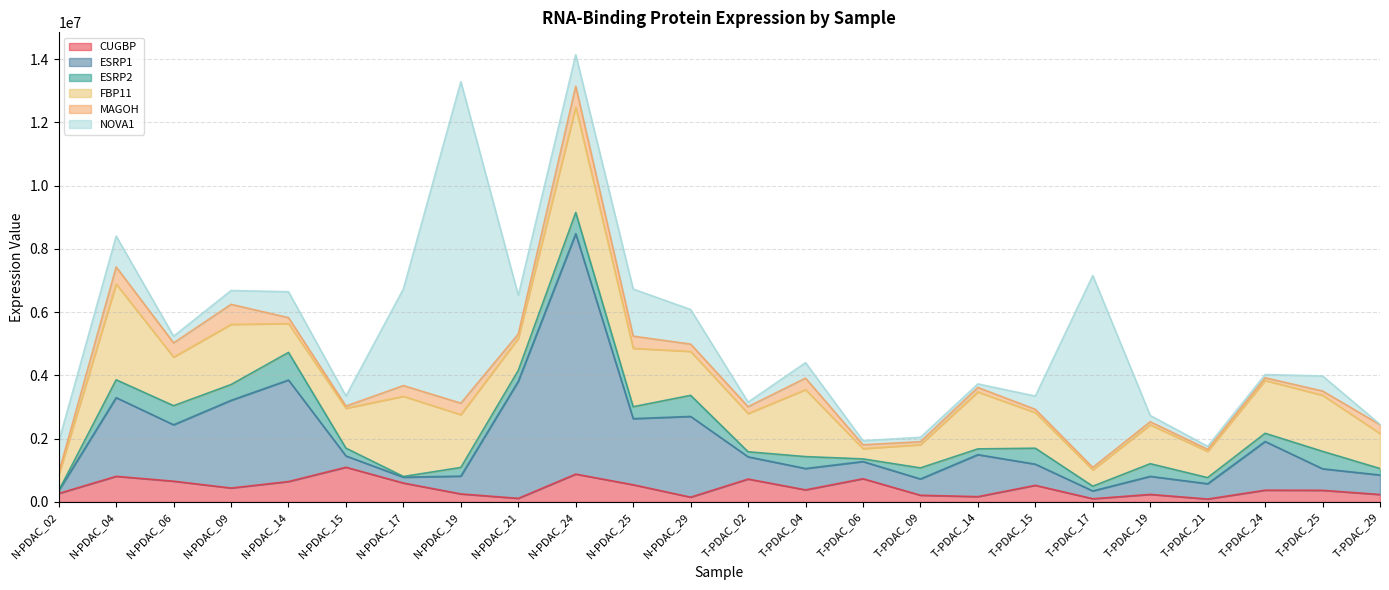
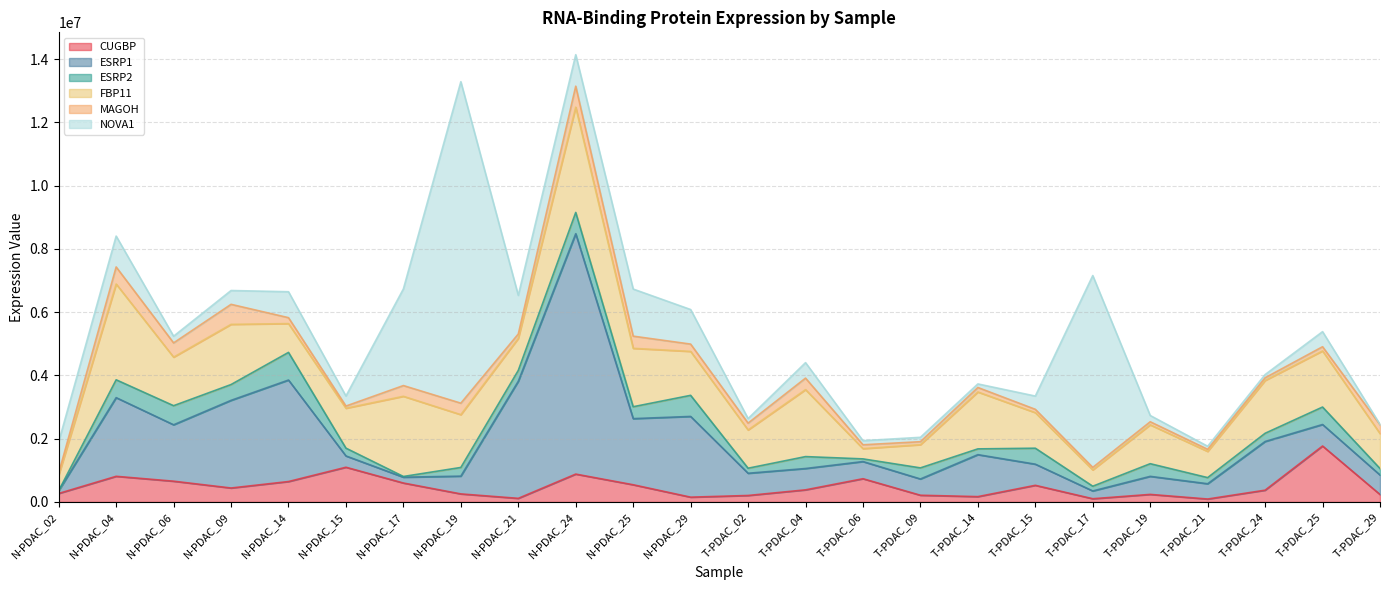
  {
    "CUGBP": {
      "N-PDAC_02": 300000,
      "N-PDAC_04": 800000,
      "N-PDAC_06": 700000,
      "N-PDAC_09": 400000,
      "N-PDAC_14": 600000,
      "N-PDAC_15": 1100000,
      "N-PDAC_17": 600000,
      "N-PDAC_19": 300000,
      "N-PDAC_21": 100000,
      "N-PDAC_24": 900000,
      "N-PDAC_25": 500000,
      "N-PDAC_29": 200000,
-     "T-PDAC_02": 700000,
+     "T-PDAC_02": 200000,
      "T-PDAC_04": 400000,
      "T-PDAC_06": 700000,
      "T-PDAC_09": 200000,
      "T-PDAC_14": 200000,
      "T-PDAC_15": 500000,
      "T-PDAC_17": 100000,
      "T-PDAC_19": 200000,
      "T-PDAC_21": 100000,
      "T-PDAC_24": 400000,
-     "T-PDAC_25": 400000,
+     "T-PDAC_25": 1800000,
      "T-PDAC_29": 200000
    },
    "NOVA1": {
      "N-PDAC_02": 1000000,
      "N-PDAC_04": 1000000,
      "N-PDAC_06": 200000,
      "N-PDAC_09": 400000,
      "N-PDAC_14": 800000,
      "N-PDAC_15": 300000,
      "N-PDAC_17": 3100000,
      "N-PDAC_19": 10200000,
      "N-PDAC_21": 1200000,
      "N-PDAC_24": 1000000,
      "N-PDAC_25": 1500000,
      "N-PDAC_29": 1100000,
      "T-PDAC_02": 100000,
      "T-PDAC_04": 500000,
      "T-PDAC_06": 100000,
      "T-PDAC_09": 100000,
      "T-PDAC_14": 100000,
      "T-PDAC_15": 400000,
      "T-PDAC_17": 6100000,
      "T-PDAC_19": 200000,
      "T-PDAC_21": 100000,
      "T-PDAC_24": 100000,
      "T-PDAC_25": 500000
    }
  }
